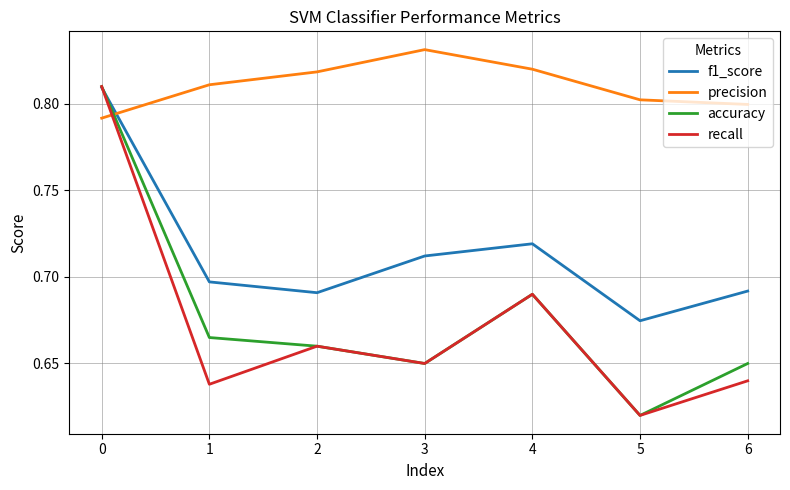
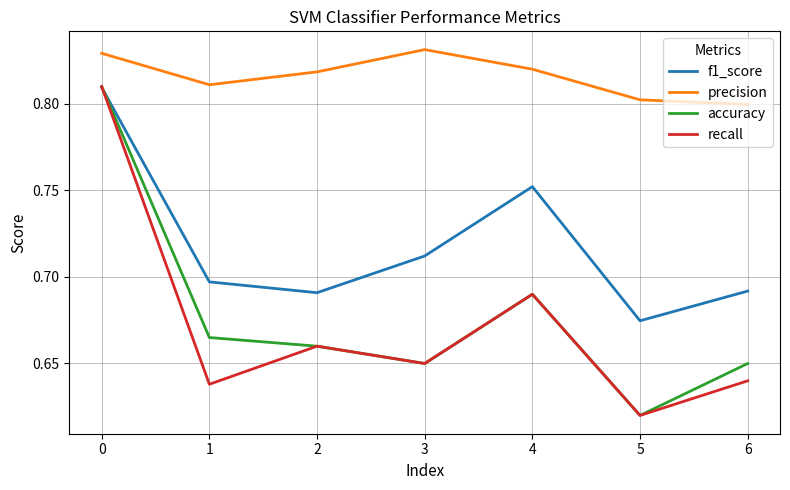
  {
    "f1_score": {
      "1": 0.697,
      "2": 0.691,
      "3": 0.712,
-     "4": 0.719,
+     "4": 0.752,
      "5": 0.675,
      "6": 0.692
    },
    "precision": {
-     "0": 0.792,
+     "0": 0.829,
      "1": 0.811,
      "2": 0.818,
      "3": 0.831,
      "4": 0.820,
      "5": 0.802
    },
    "accuracy": {
      "1": 0.665,
      "6": 0.650
    },
    "recall": {
      "1": 0.638,
      "6": 0.640
    }
  }
